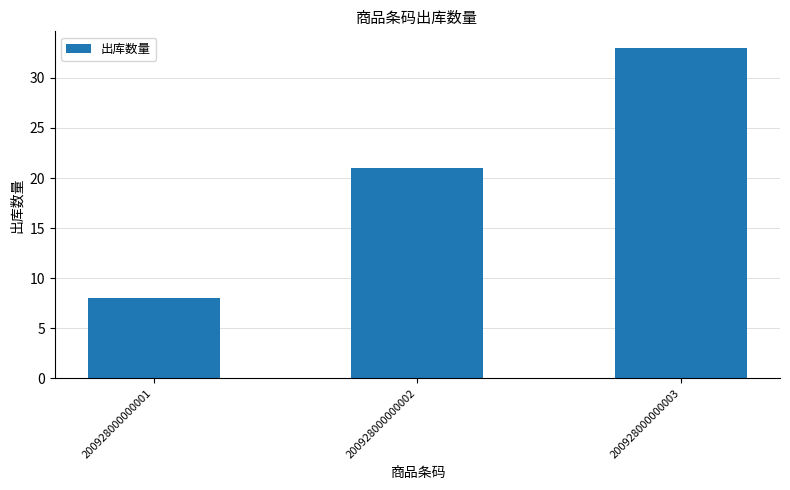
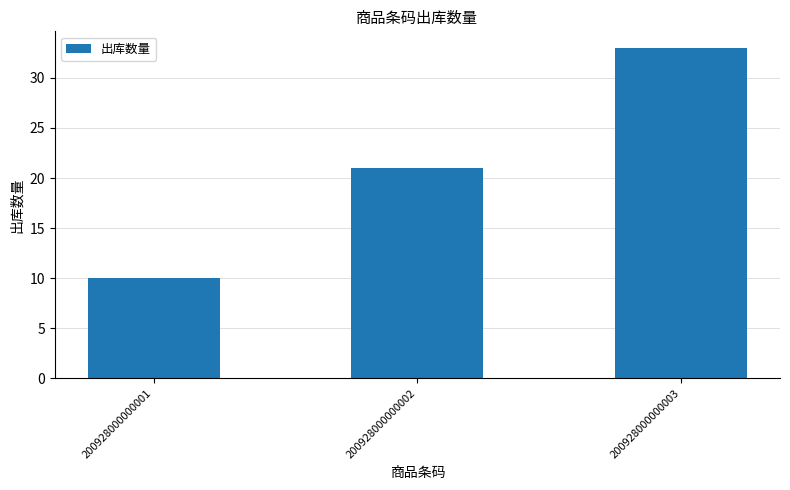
  {
-   "200928000000001": 8,
+   "200928000000001": 10,
    "200928000000002": 21,
    "200928000000003": 33
  }
